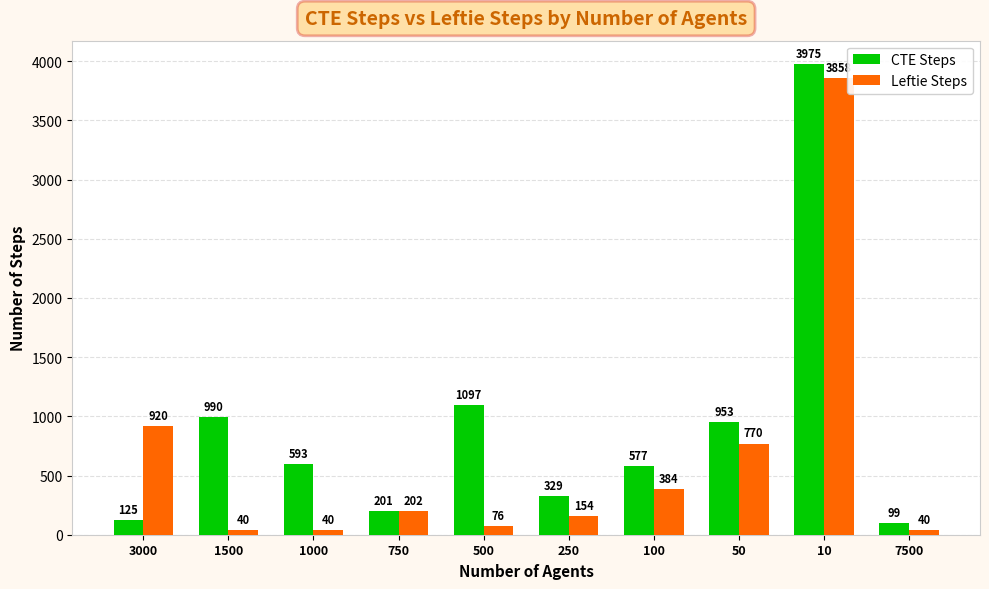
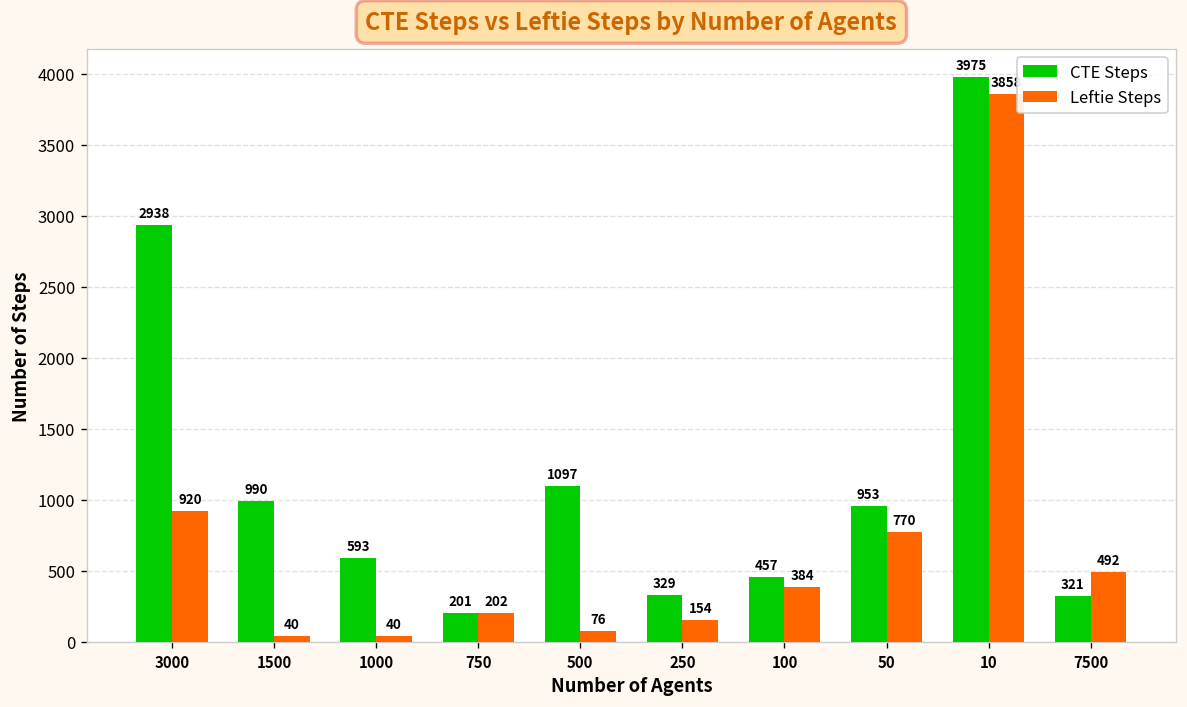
  {
    "CTE Steps": {
-     "3000": 125,
+     "3000": 2938,
      "1500": 990,
      "1000": 593,
      "750": 201,
      "500": 1097,
      "250": 329,
-     "100": 577,
+     "100": 457,
      "50": 953,
      "10": 3975,
-     "7500": 99
+     "7500": 321
    },
    "Leftie Steps": {
      "3000": 920,
      "1500": 40,
      "1000": 40,
      "750": 202,
      "500": 76,
      "250": 154,
      "100": 384,
      "50": 770,
-     "7500": 40
+     "7500": 492
    }
  }
